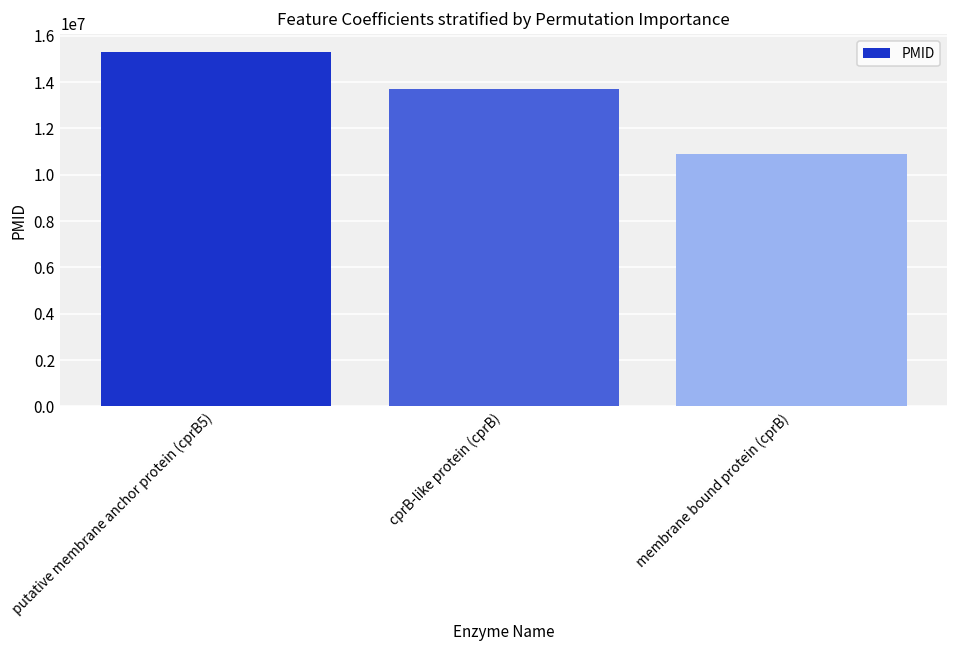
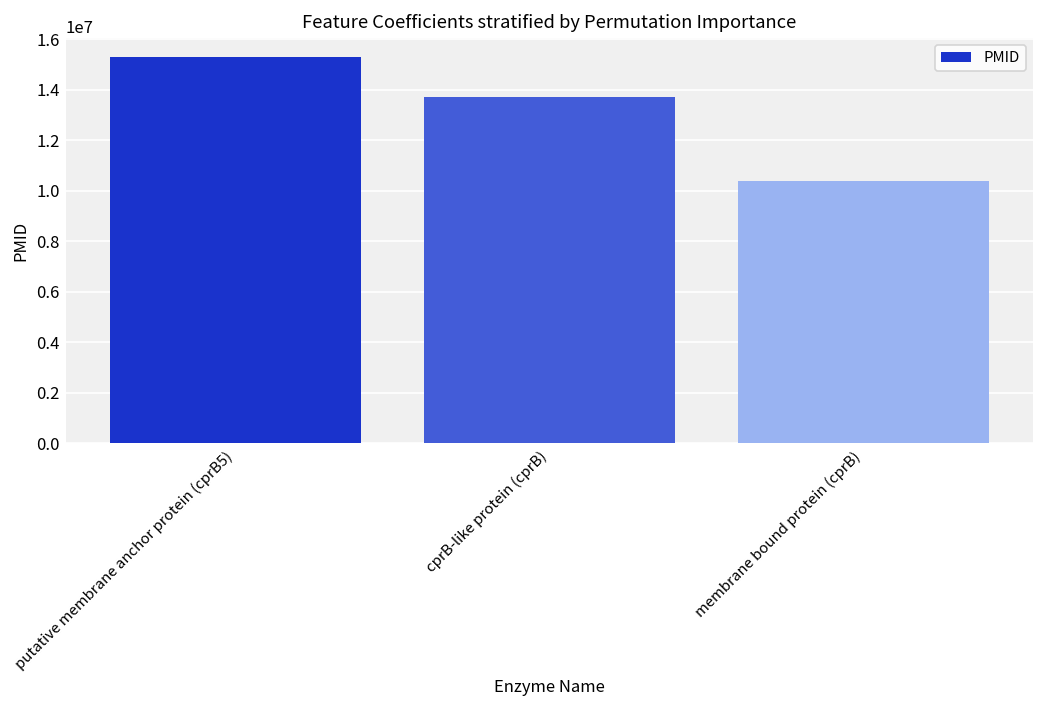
  {
    "putative membrane anchor protein (cprB5)": 15300000,
    "cprB-like protein (cprB)": 13700000,
-   "membrane bound protein (cprB)": 10900000
+   "membrane bound protein (cprB)": 10400000
  }
